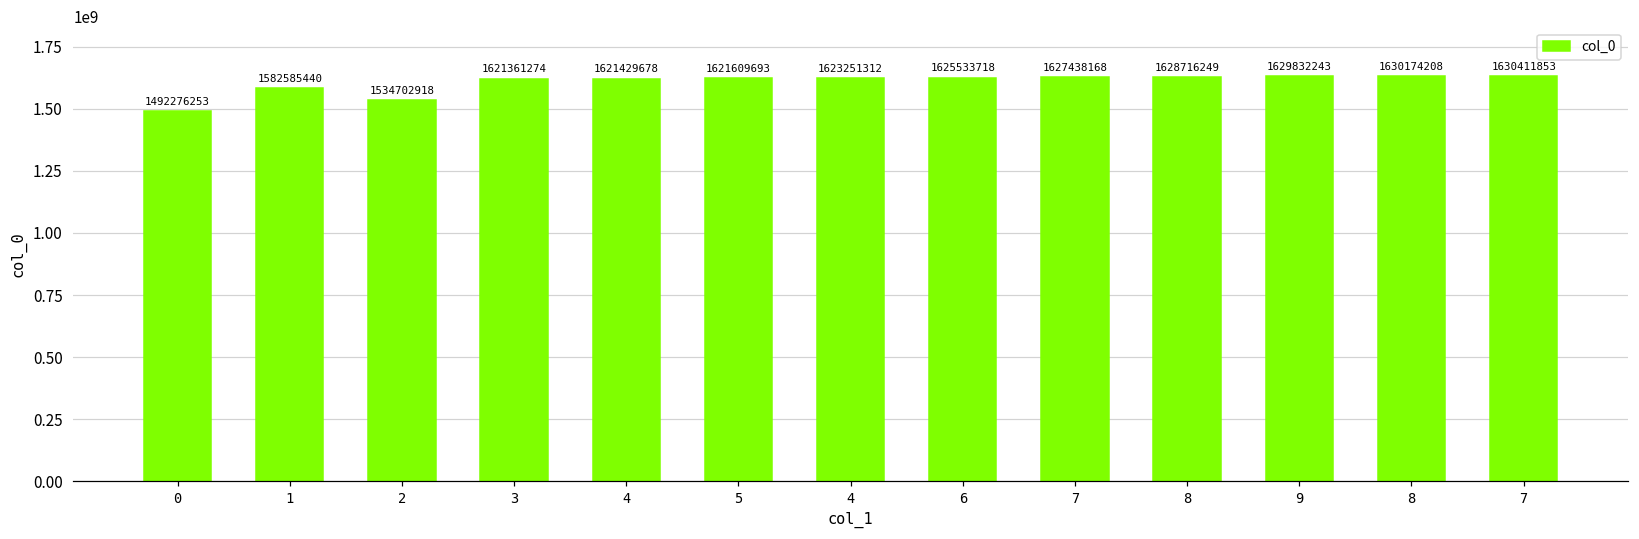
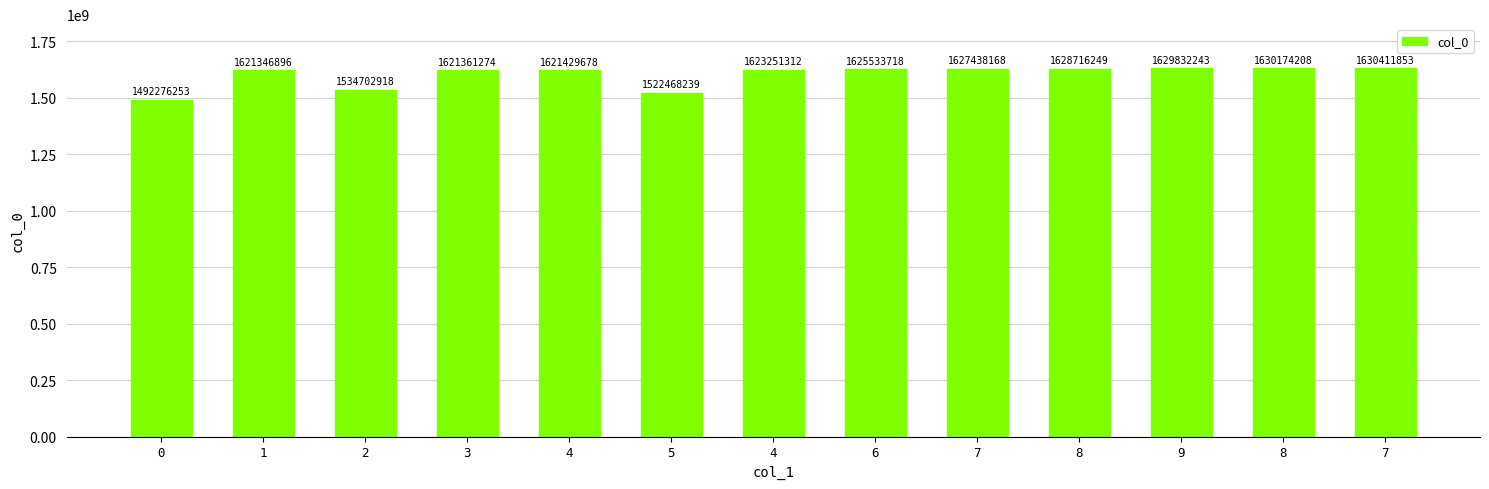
  {
    "0": 1492276253,
-   "1": 1582585440,
+   "1": 1621346896,
    "2": 1534702918,
    "3": 1621361274,
-   "5": 1621609693,
+   "5": 1522468239,
    "6": 1625533718,
    "9": 1629832243
  }
